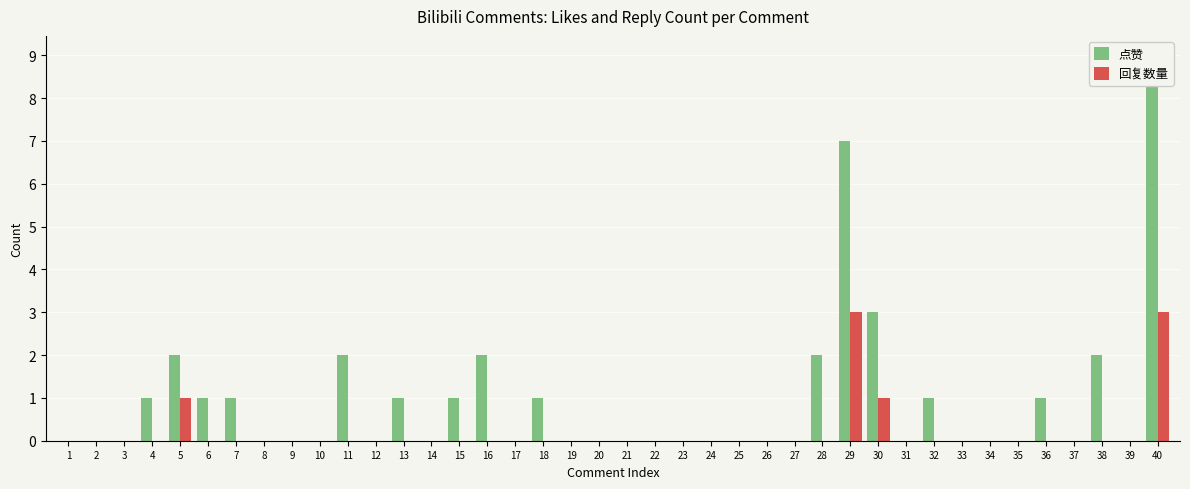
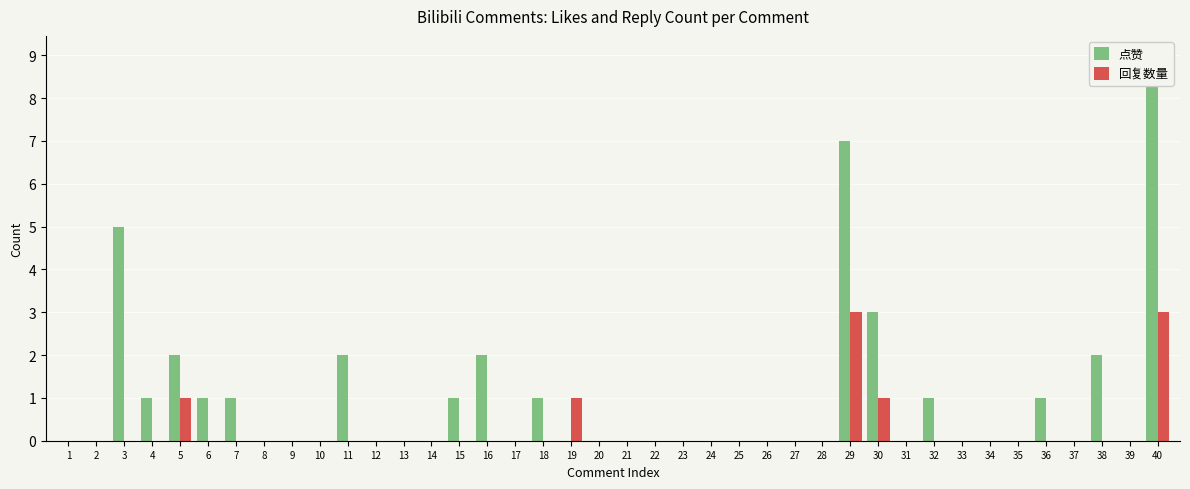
  {
    "点赞": {
      "1": 0,
      "2": 0,
-     "3": 0,
+     "3": 5,
      "4": 1,
      "5": 2,
      "6": 1,
      "7": 1,
      "8": 0,
      "9": 0,
      "10": 0,
      "11": 2,
      "12": 0,
-     "13": 1,
+     "13": 0,
      "14": 0,
      "15": 1,
      "16": 2,
      "17": 0,
      "18": 1,
      "19": 0,
      "20": 0,
      "21": 0,
      "22": 0,
      "23": 0,
      "24": 0,
      "25": 0,
      "26": 0,
      "27": 0,
-     "28": 2,
+     "28": 0,
      "29": 7,
      "30": 3,
      "31": 0,
      "32": 1,
      "33": 0,
      "34": 0,
      "35": 0,
      "36": 1,
      "37": 0,
      "38": 2,
      "39": 0
    },
    "回复数量": {
      "1": 0,
      "2": 0,
      "3": 0,
      "4": 0,
      "5": 1,
      "6": 0,
      "7": 0,
      "8": 0,
      "9": 0,
      "10": 0,
      "11": 0,
      "12": 0,
      "13": 0,
      "14": 0,
      "15": 0,
      "16": 0,
      "17": 0,
      "18": 0,
-     "19": 0,
+     "19": 1,
      "20": 0,
      "21": 0,
      "22": 0,
      "23": 0,
      "24": 0,
      "25": 0,
      "26": 0,
      "27": 0,
      "28": 0,
      "29": 3,
      "30": 1,
      "31": 0,
      "32": 0,
      "33": 0,
      "34": 0,
      "35": 0,
      "36": 0,
      "37": 0,
      "38": 0,
      "39": 0,
      "40": 3
    }
  }
